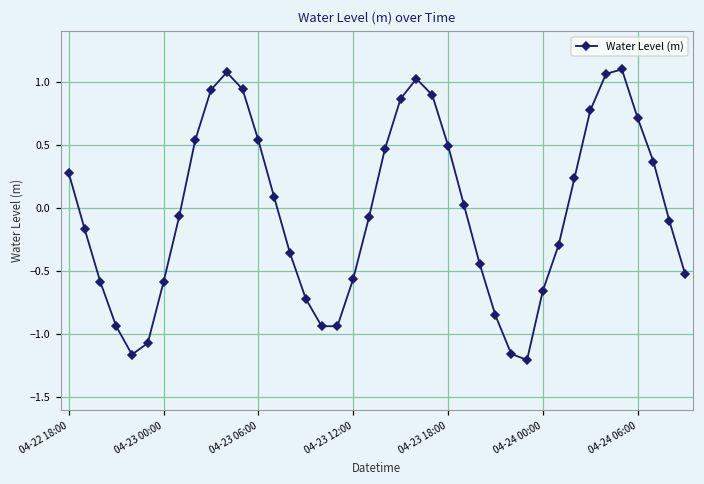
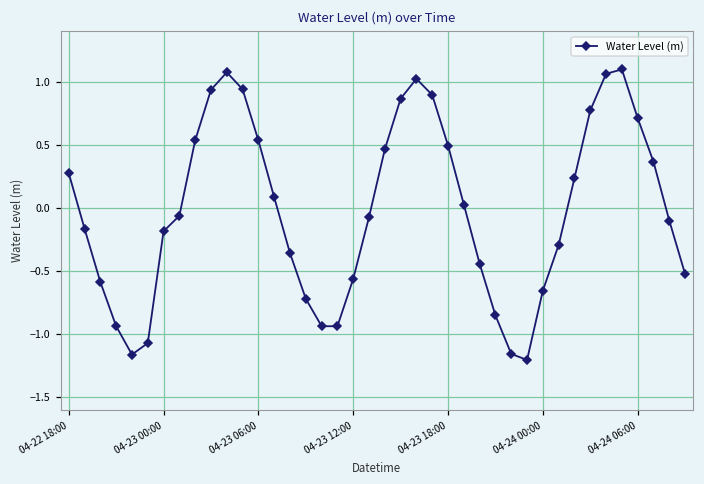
  {
    "04-22 18:00": 0.28,
-   "04-23 00:00": -0.59,
+   "04-23 00:00": -0.18,
    "04-23 06:00": 0.53,
    "04-23 12:00": -0.56,
    "04-23 18:00": 0.49,
    "04-24 00:00": -0.66,
    "04-24 06:00": 0.71
  }
